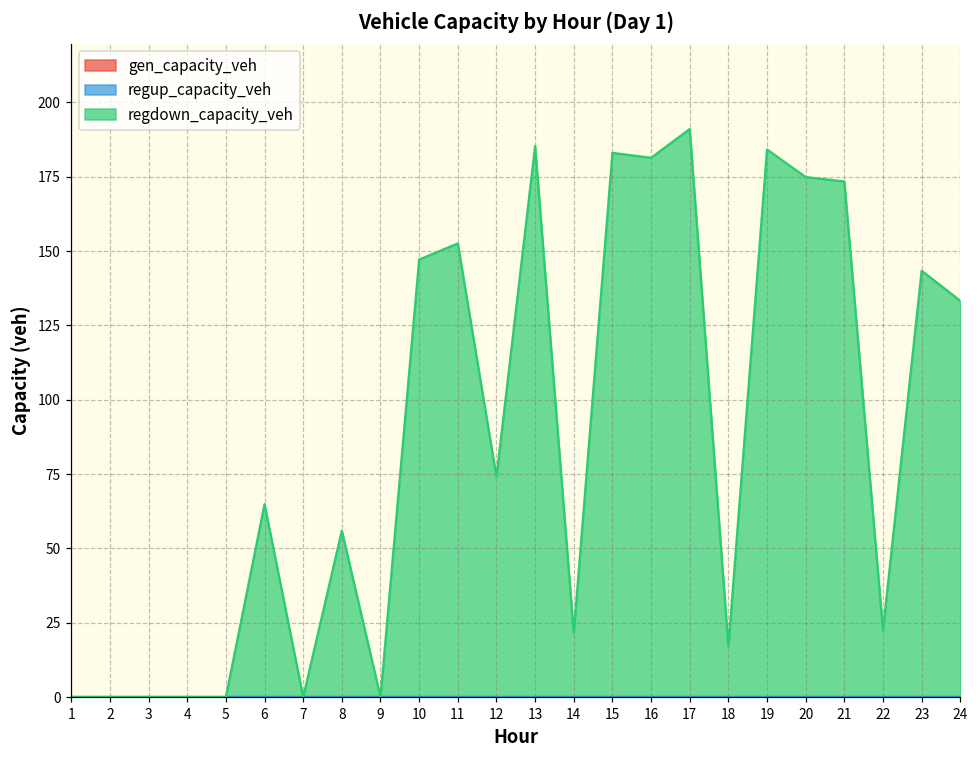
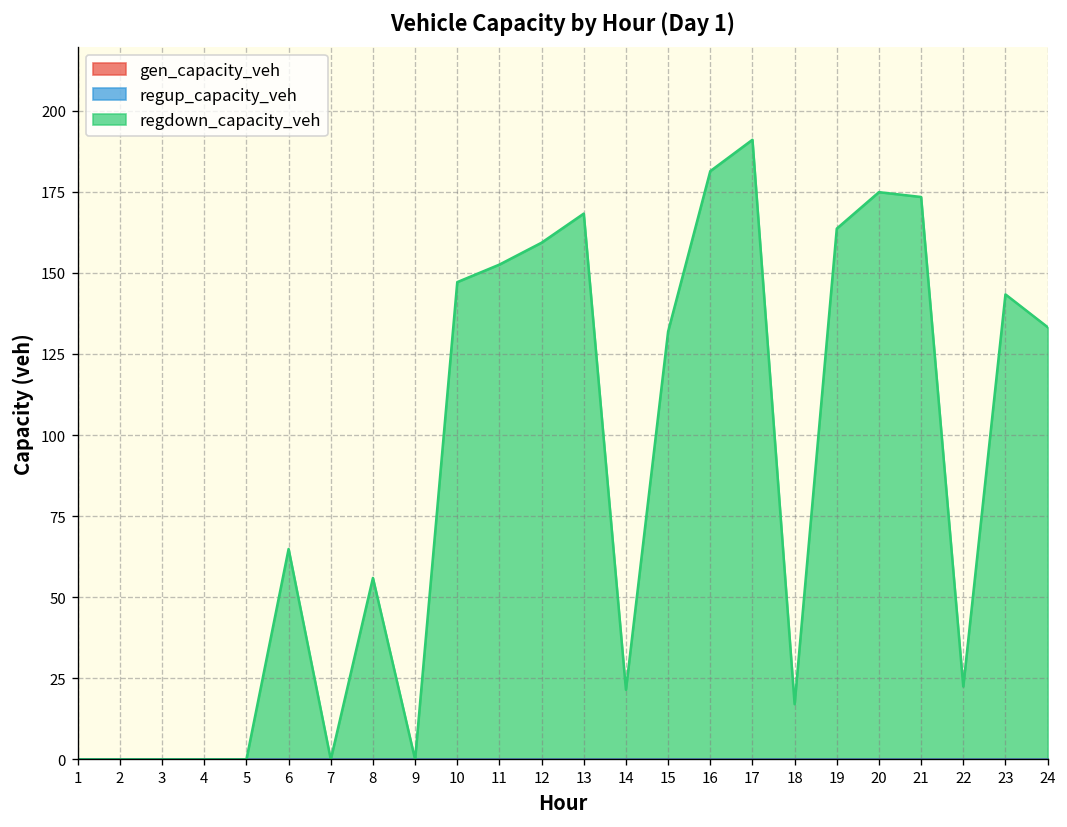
  {
    "regup_capacity_veh": {
      "6": 0,
      "8": 0,
      "10": 0,
      "11": 0,
      "12": 0,
      "13": 0,
      "14": 0,
      "15": 0,
      "16": 0,
      "17": 0,
      "18": 0,
      "19": 0,
      "20": 0,
      "21": 0,
      "22": 0,
      "23": 0,
      "24": 0
    },
    "regdown_capacity_veh": {
      "6": 65,
      "8": 56,
      "10": 147,
      "11": 153,
-     "12": 74,
-     "13": 185,
+     "12": 159,
+     "13": 168,
      "14": 21,
-     "15": 183,
+     "15": 132,
      "16": 181,
      "17": 191,
      "18": 17,
-     "19": 184,
+     "19": 164,
      "20": 175,
      "21": 173,
      "22": 22,
      "23": 143,
      "24": 133
    }
  }
